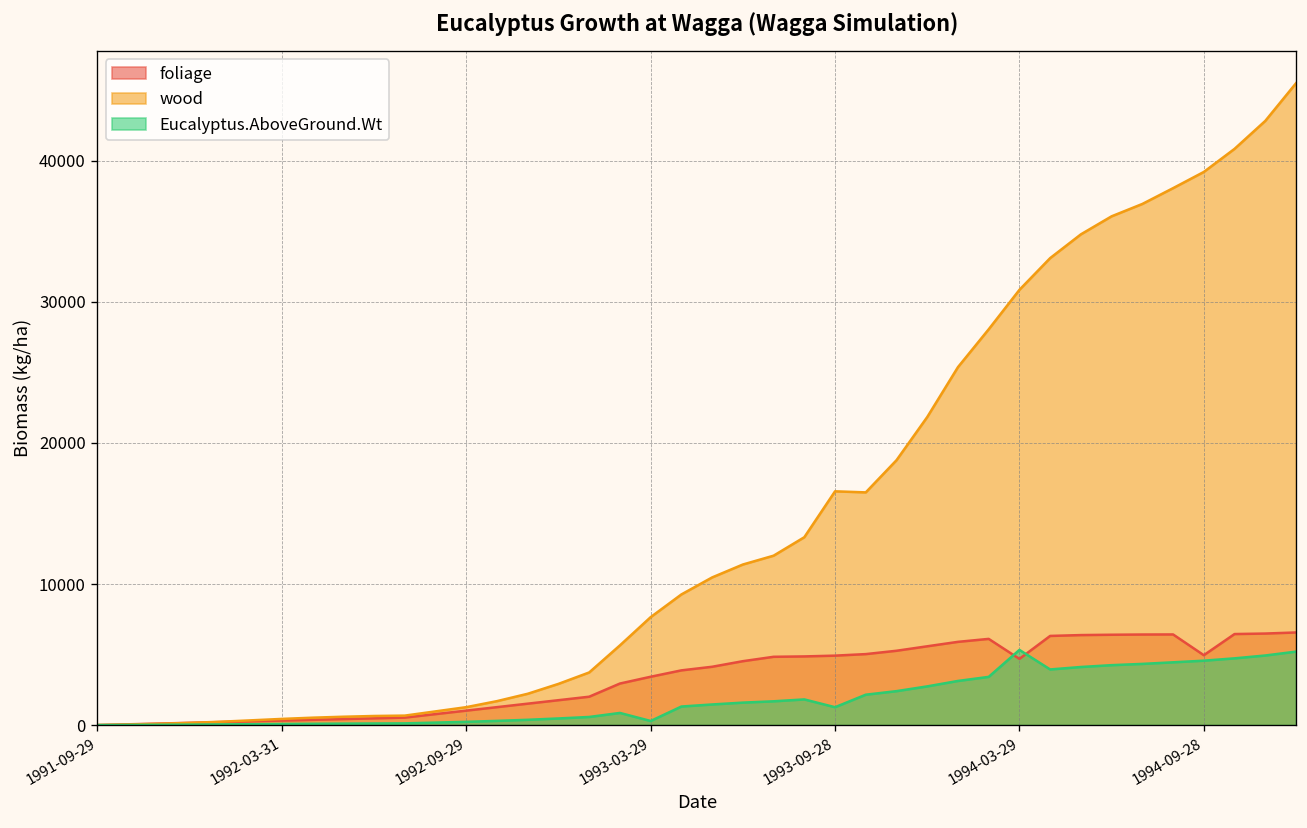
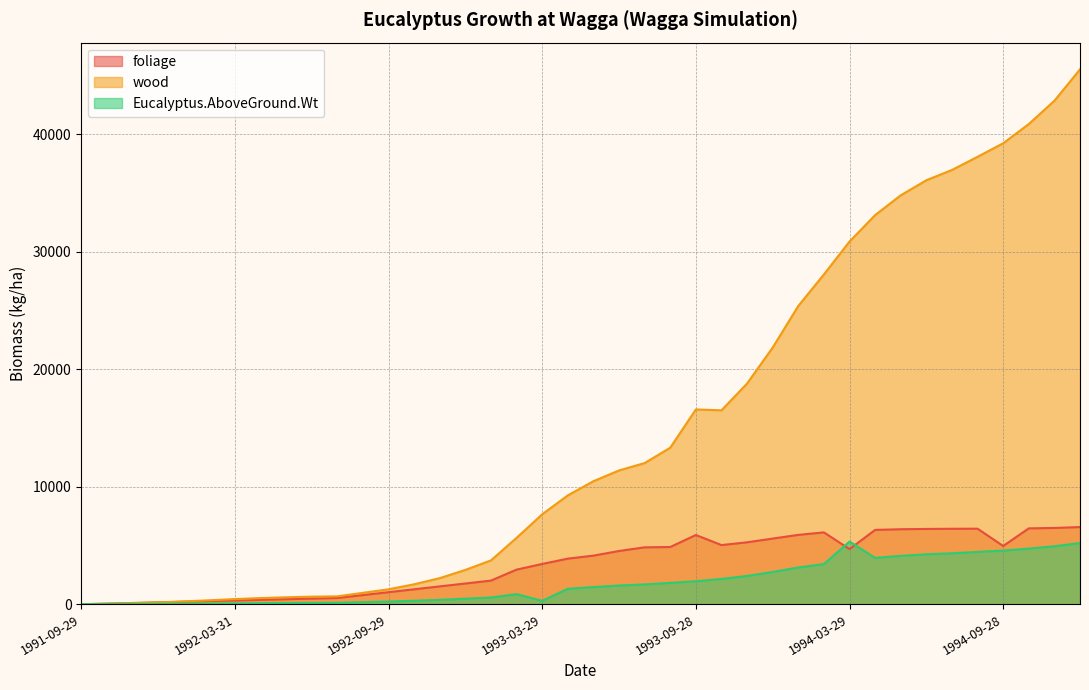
  {
    "foliage": {
      "1992-09-29": 1000,
      "1993-03-29": 3400,
-     "1993-09-28": 4900,
+     "1993-09-28": 5900,
      "1994-03-29": 4700,
      "1994-09-28": 5000
    },
    "wood": {
      "1992-09-29": 1300,
      "1993-03-29": 7700,
      "1993-09-28": 16600,
      "1994-03-29": 30900,
      "1994-09-28": 39200
    },
    "Eucalyptus.AboveGround.Wt": {
      "1992-03-31": 100,
      "1992-09-29": 200,
      "1993-03-29": 300,
-     "1993-09-28": 1300,
+     "1993-09-28": 2000,
      "1994-03-29": 5300,
      "1994-09-28": 4600
    }
  }
